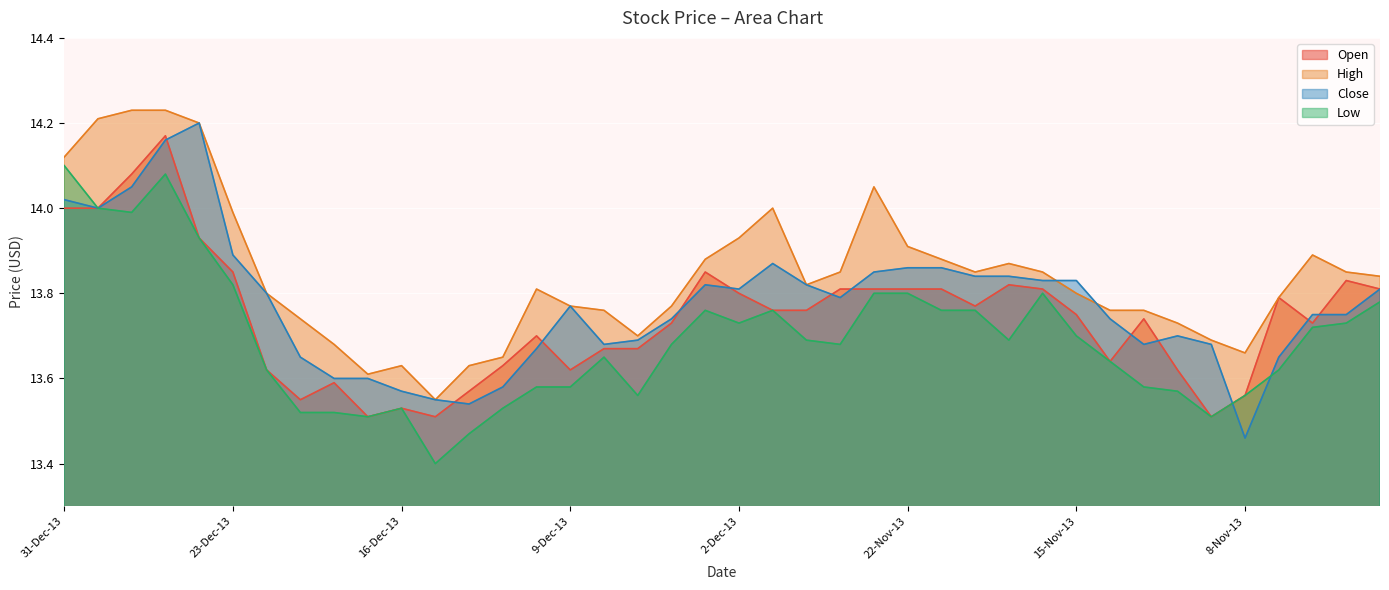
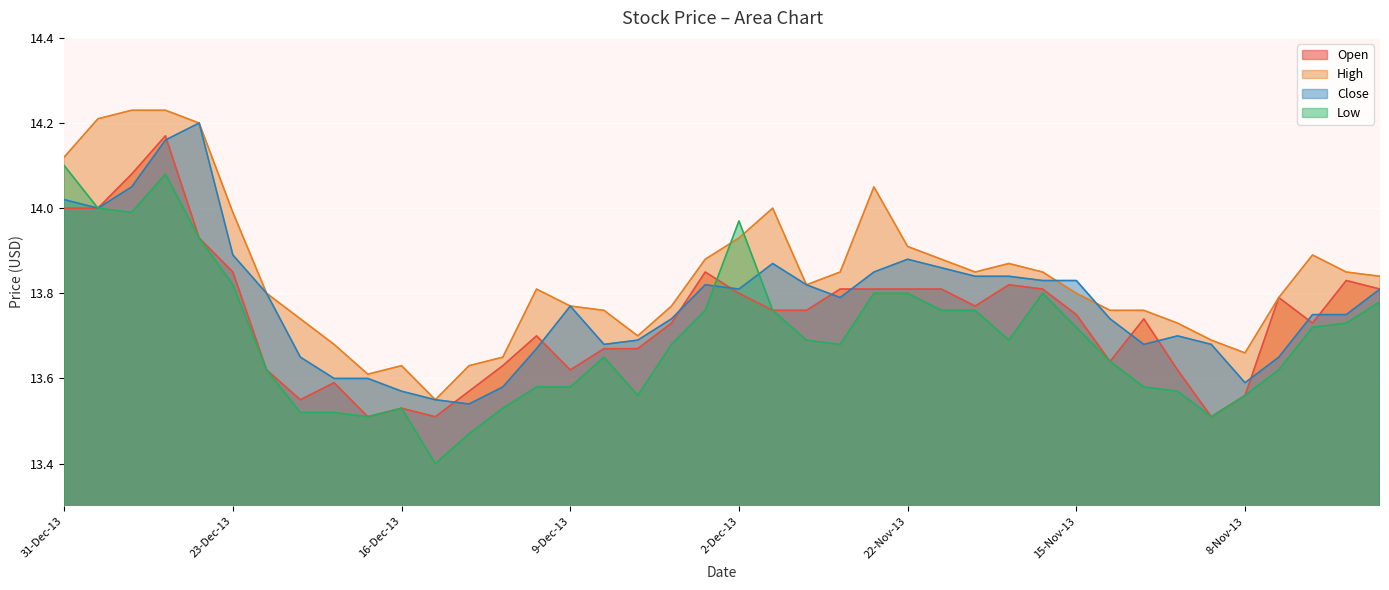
  {
    "Close": {
      "31-Dec-13": 14.02,
      "23-Dec-13": 13.89,
      "16-Dec-13": 13.57,
      "2-Dec-13": 13.81,
-     "22-Nov-13": 13.86,
+     "22-Nov-13": 13.88,
      "15-Nov-13": 13.83,
-     "8-Nov-13": 13.46
+     "8-Nov-13": 13.59
    },
    "Low": {
      "31-Dec-13": 14.10,
      "23-Dec-13": 13.82,
      "9-Dec-13": 13.58,
-     "2-Dec-13": 13.73,
+     "2-Dec-13": 13.97,
      "22-Nov-13": 13.80,
-     "15-Nov-13": 13.70
+     "15-Nov-13": 13.72
    }
  }
